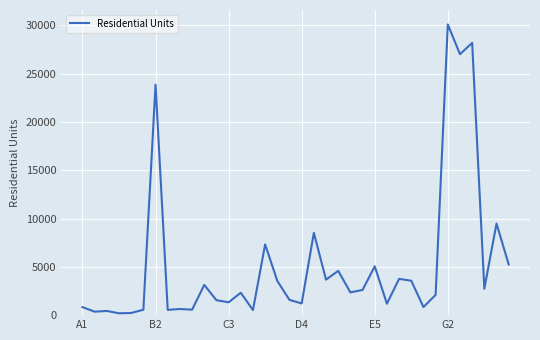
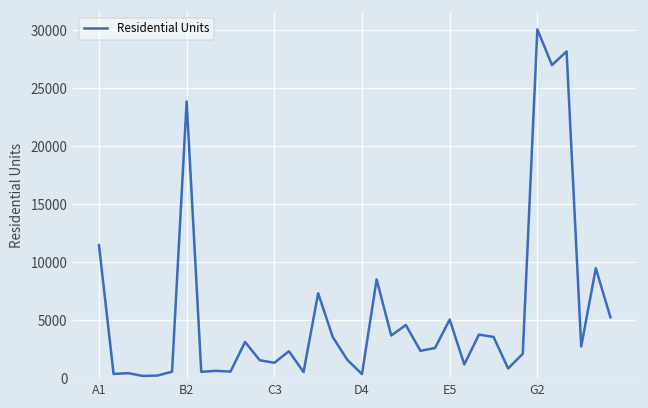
  {
-   "A1": 1000,
+   "A1": 11000,
    "B2": 24000,
    "C3": 1000,
-   "D4": 1000,
+   "D4": 0,
    "E5": 5000,
    "G2": 30000
  }
